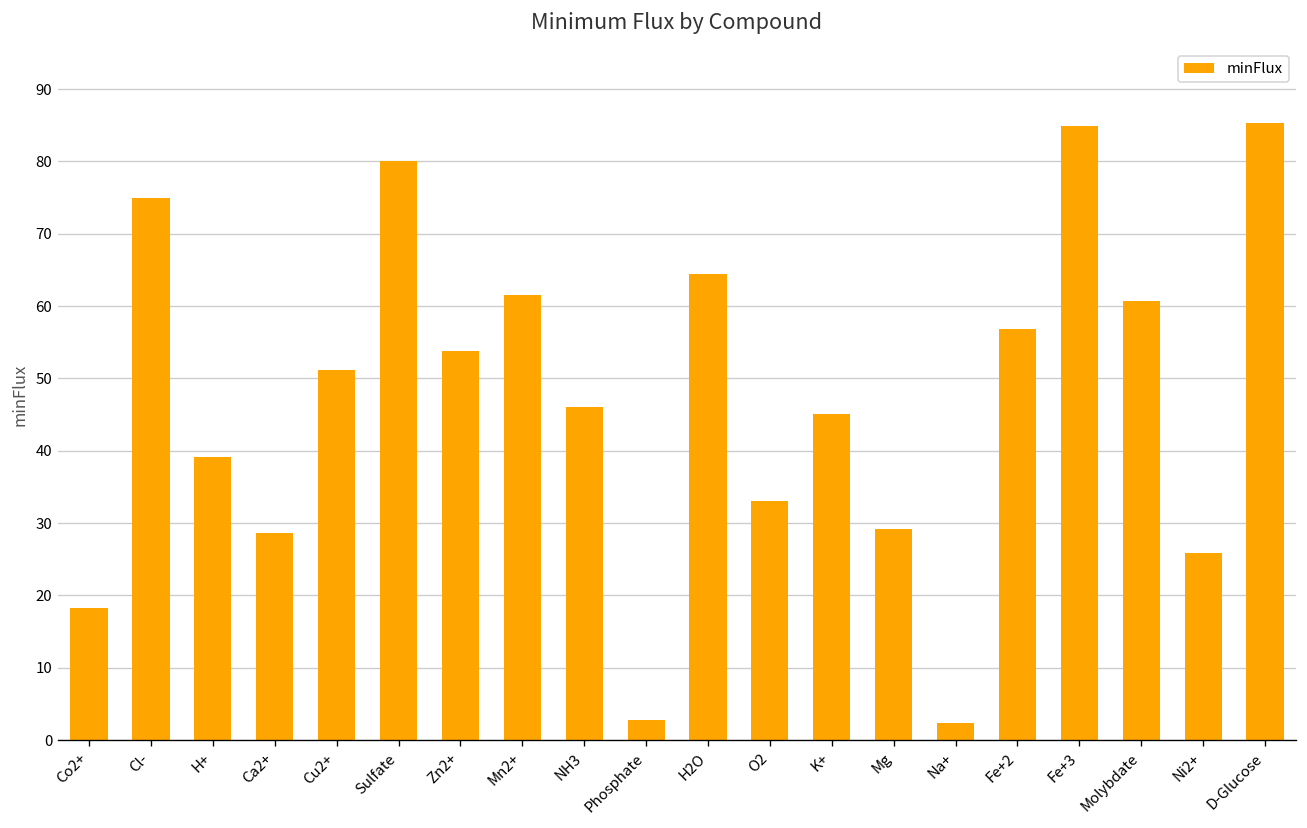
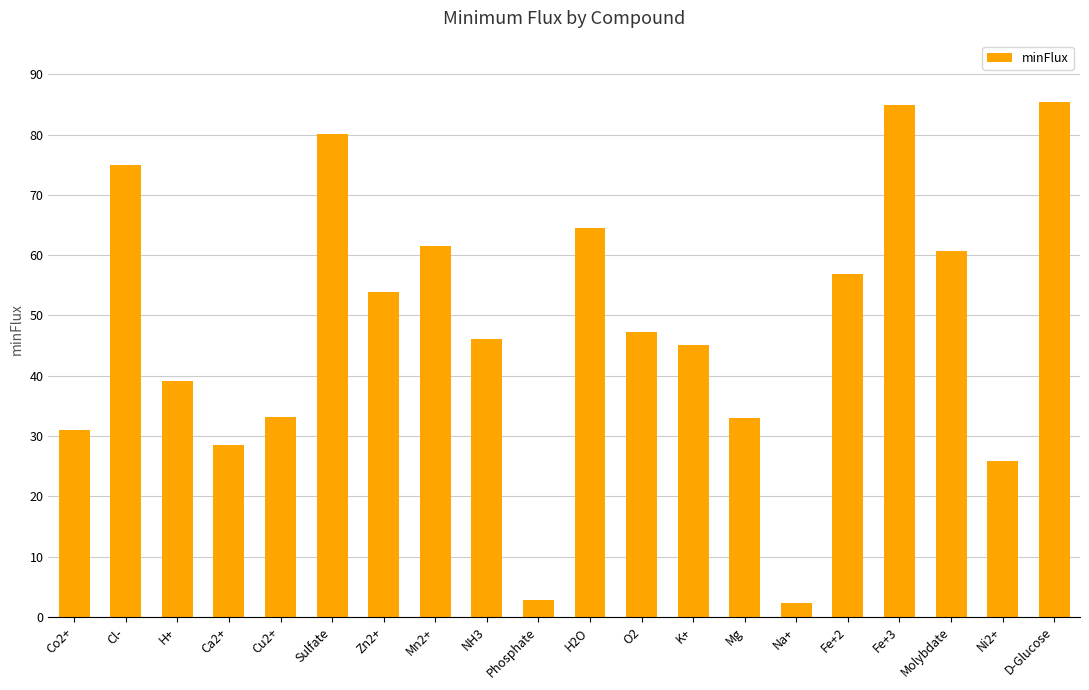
  {
-   "Co2+": 18,
+   "Co2+": 31,
    "Cl-": 75,
    "H+": 39,
    "Ca2+": 29,
-   "Cu2+": 51,
+   "Cu2+": 33,
    "Sulfate": 80,
    "Zn2+": 54,
    "Mn2+": 62,
    "NH3": 46,
    "Phosphate": 3,
    "H2O": 64,
-   "O2": 33,
+   "O2": 47,
    "K+": 45,
-   "Mg": 29,
+   "Mg": 33,
    "Na+": 2,
    "Fe+2": 57,
    "Fe+3": 85,
    "Molybdate": 61,
    "Ni2+": 26,
    "D-Glucose": 85
  }
